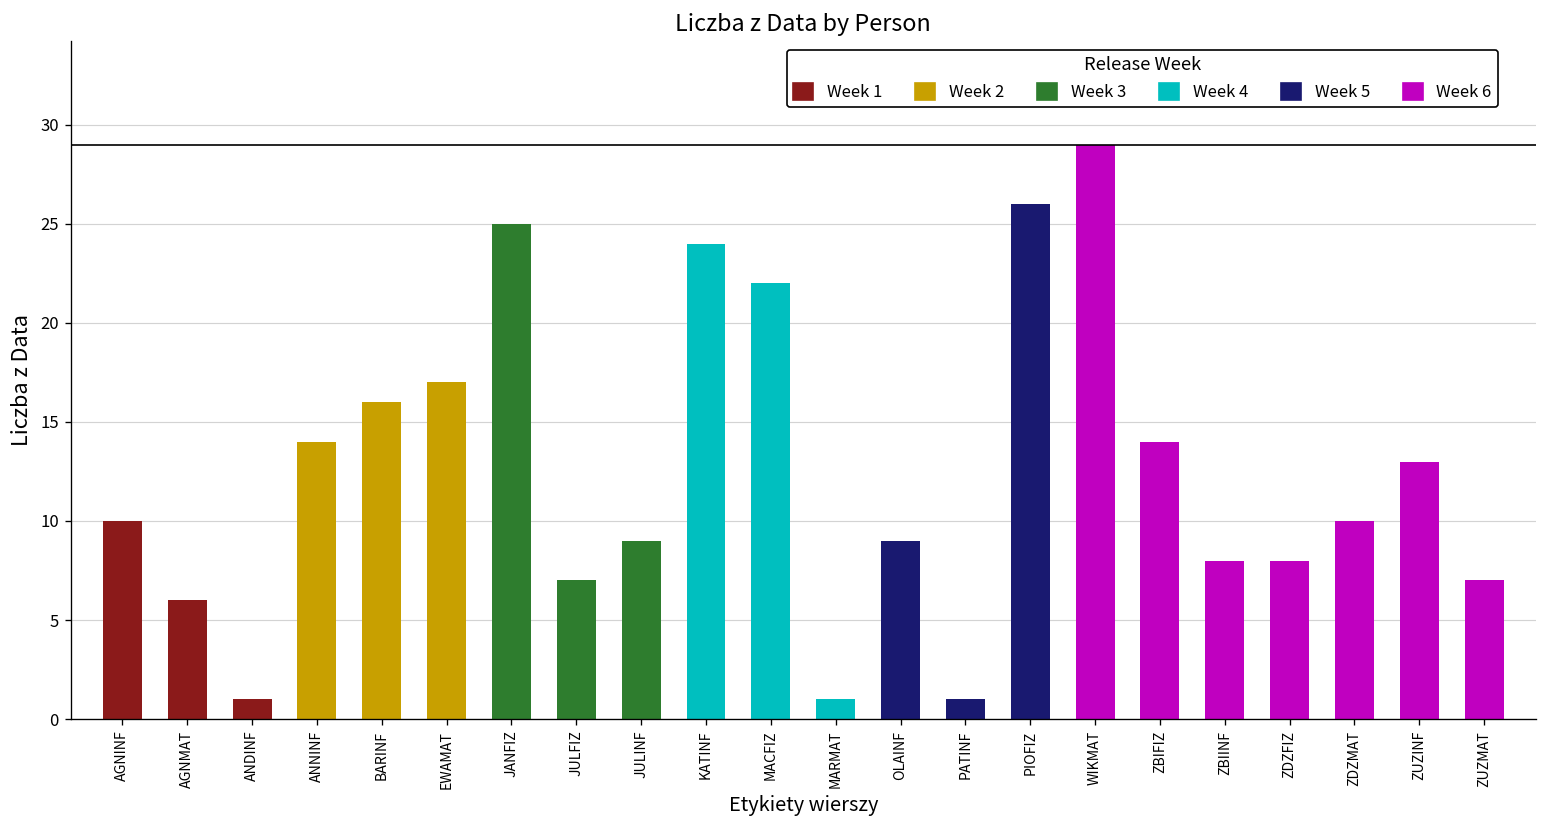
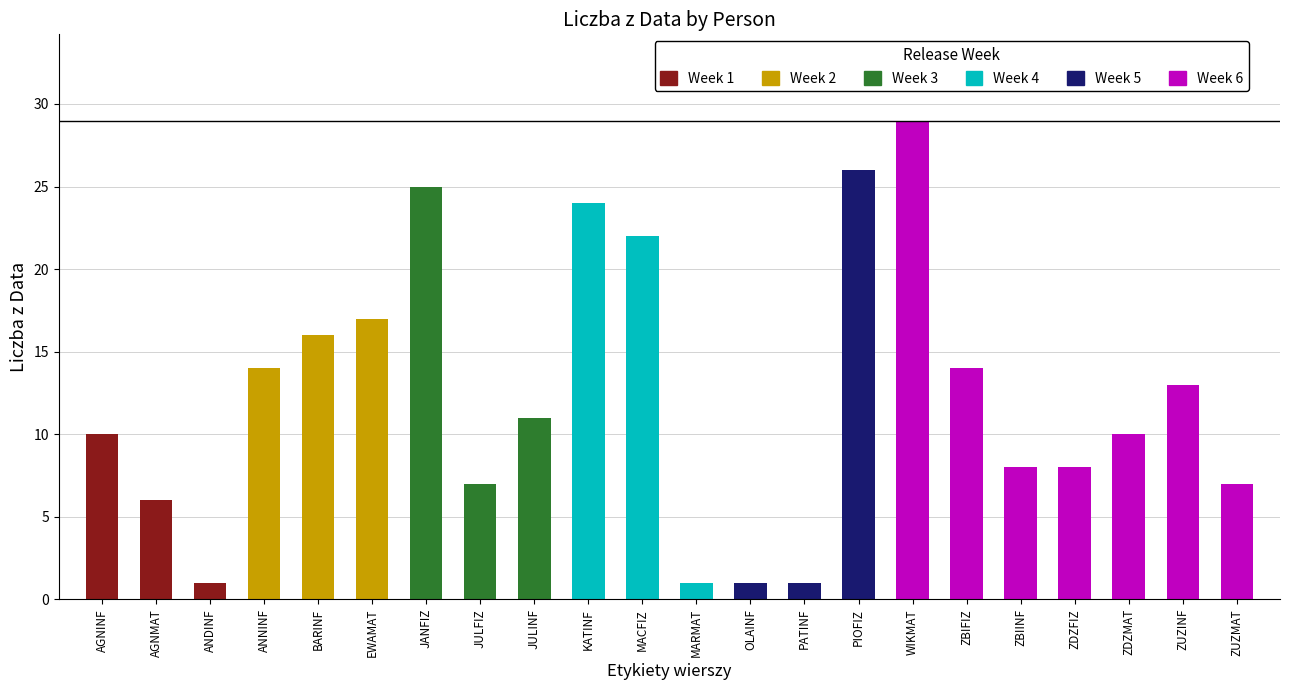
  {
    "AGNINF": 10,
    "AGNMAT": 6,
    "ANDINF": 1,
    "ANNINF": 14,
    "BARINF": 16,
    "EWAMAT": 17,
    "JANFIZ": 25,
    "JULFIZ": 7,
-   "JULINF": 9,
+   "JULINF": 11,
    "KATINF": 24,
    "MACFIZ": 22,
    "MARMAT": 1,
-   "OLAINF": 9,
+   "OLAINF": 1,
    "PATINF": 1,
    "PIOFIZ": 26,
    "WIKMAT": 29,
    "ZBIFIZ": 14,
    "ZBIINF": 8,
    "ZDZFIZ": 8,
    "ZDZMAT": 10,
    "ZUZINF": 13,
    "ZUZMAT": 7
  }
